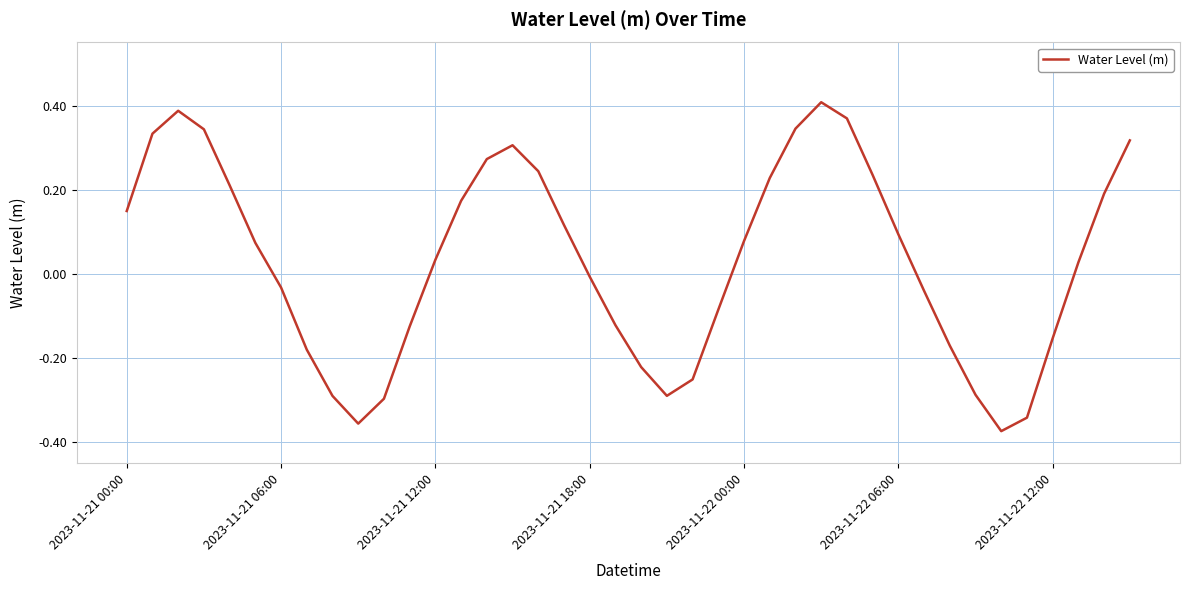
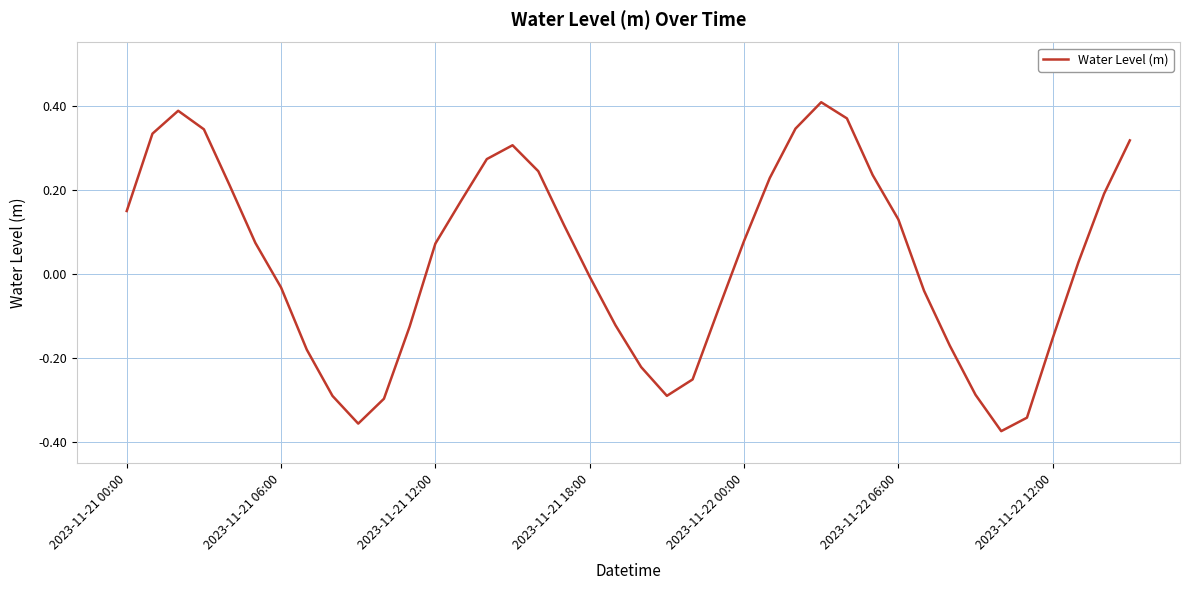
  {
    "2023-11-21 00:00": 0.15,
    "2023-11-21 06:00": -0.03,
-   "2023-11-21 12:00": 0.03,
+   "2023-11-21 12:00": 0.07,
    "2023-11-21 18:00": -0.01,
    "2023-11-22 00:00": 0.08,
-   "2023-11-22 06:00": 0.09,
+   "2023-11-22 06:00": 0.13,
    "2023-11-22 12:00": -0.15
  }
